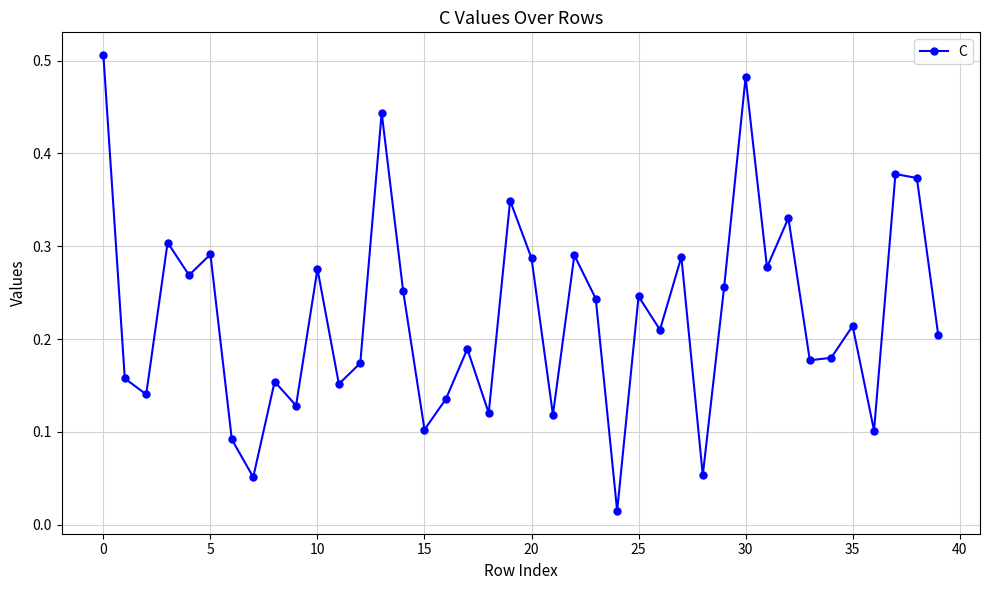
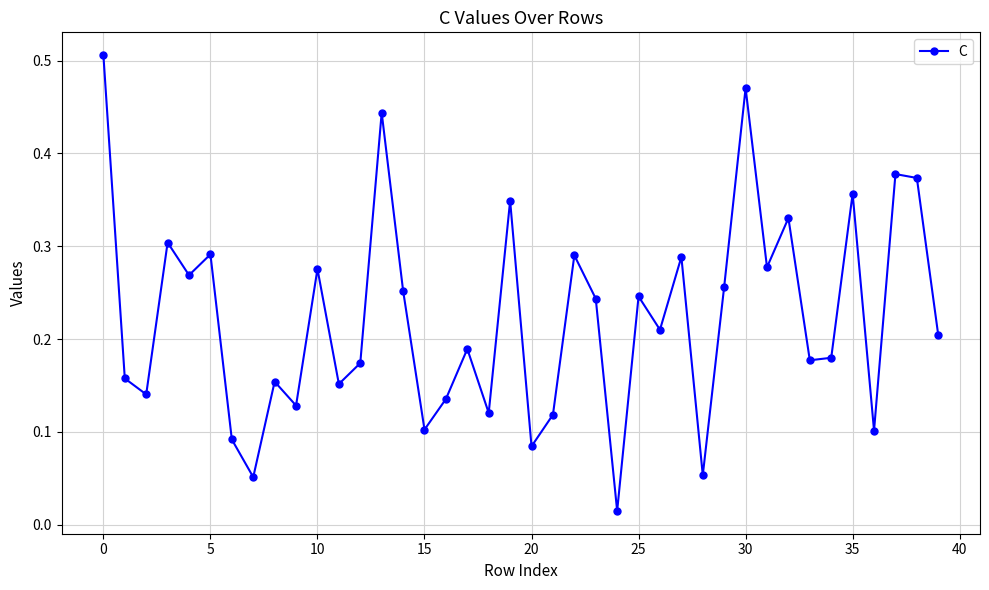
  {
    "0": 0.51,
    "5": 0.29,
    "10": 0.28,
    "15": 0.10,
-   "20": 0.29,
+   "20": 0.08,
    "25": 0.25,
-   "30": 0.48,
-   "35": 0.21
+   "30": 0.47,
+   "35": 0.36
  }
